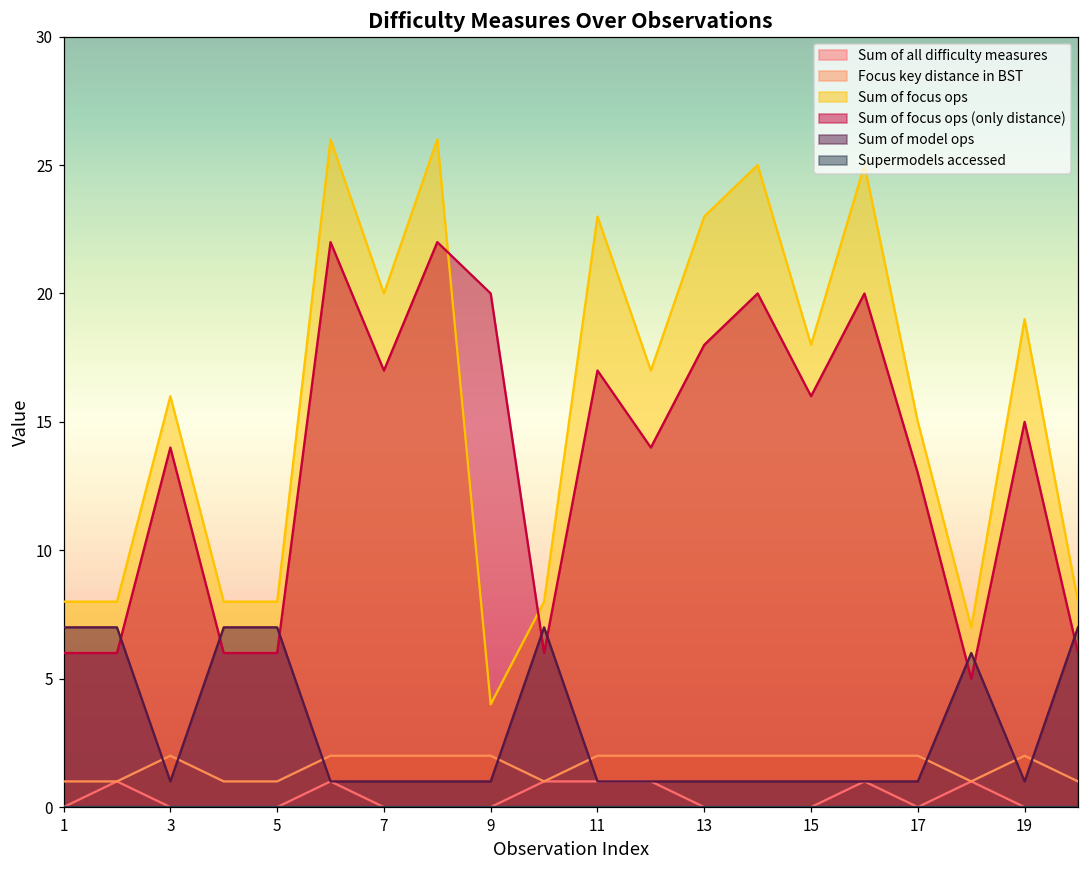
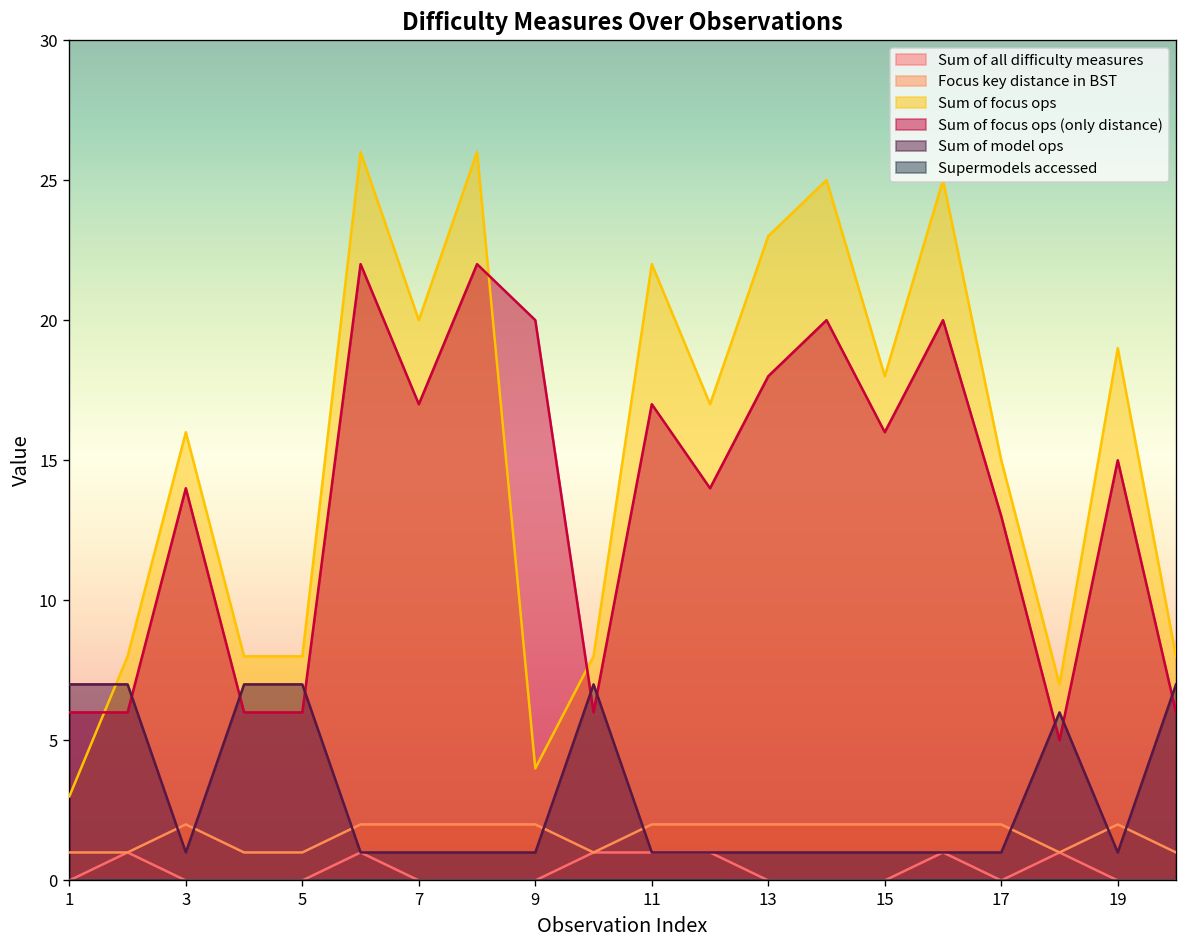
  {
    "Sum of focus ops": {
-     "1": 8,
+     "1": 3,
      "3": 16,
      "5": 8,
      "7": 20,
      "9": 4,
-     "11": 23,
+     "11": 22,
      "13": 23,
      "15": 18,
      "17": 15,
      "19": 19
    },
    "Sum of focus ops (only distance)": {
      "1": 6,
      "3": 14,
      "5": 6,
      "7": 17,
      "9": 20,
      "11": 17,
      "13": 18,
      "15": 16,
      "17": 13,
      "19": 15
    }
  }
